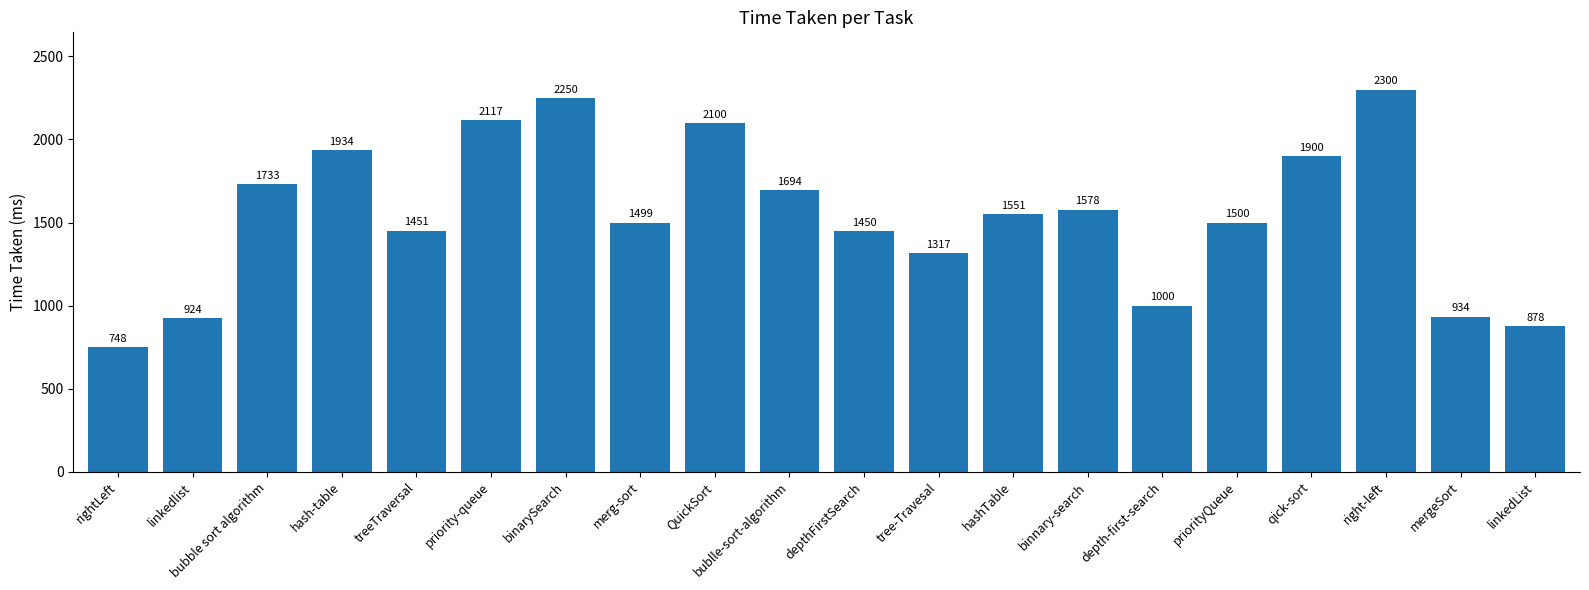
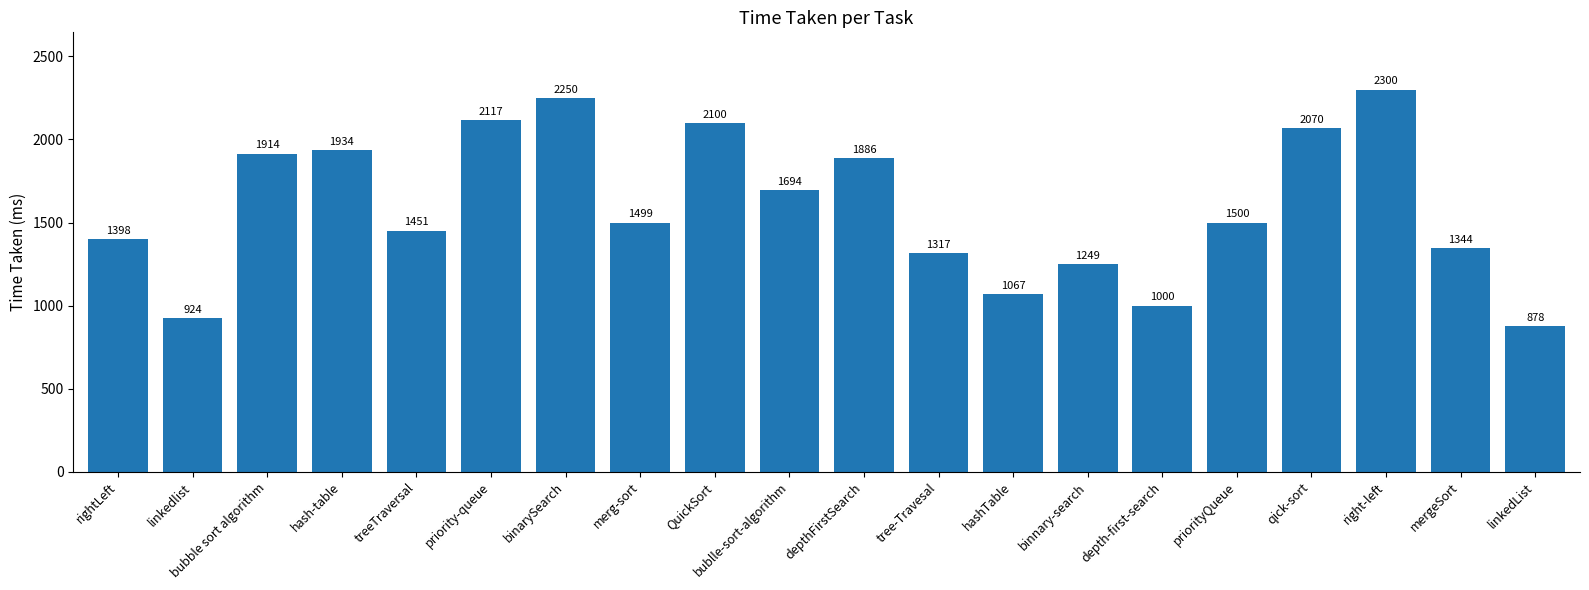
  {
-   "rightLeft": 748,
+   "rightLeft": 1398,
    "linkedlist": 924,
-   "bubble sort algorithm": 1733,
+   "bubble sort algorithm": 1914,
    "hash-table": 1934,
    "treeTraversal": 1451,
    "priority-queue": 2117,
    "binarySearch": 2250,
    "merg-sort": 1499,
    "QuickSort": 2100,
    "bublle-sort-algorithm": 1694,
-   "depthFirstSearch": 1450,
+   "depthFirstSearch": 1886,
    "tree-Travesal": 1317,
-   "hashTable": 1551,
-   "binnary-search": 1578,
+   "hashTable": 1067,
+   "binnary-search": 1249,
    "depth-first-search": 1000,
    "priorityQueue": 1500,
-   "qick-sort": 1900,
+   "qick-sort": 2070,
    "right-left": 2300,
-   "mergeSort": 934,
+   "mergeSort": 1344,
    "linkedList": 878
  }
